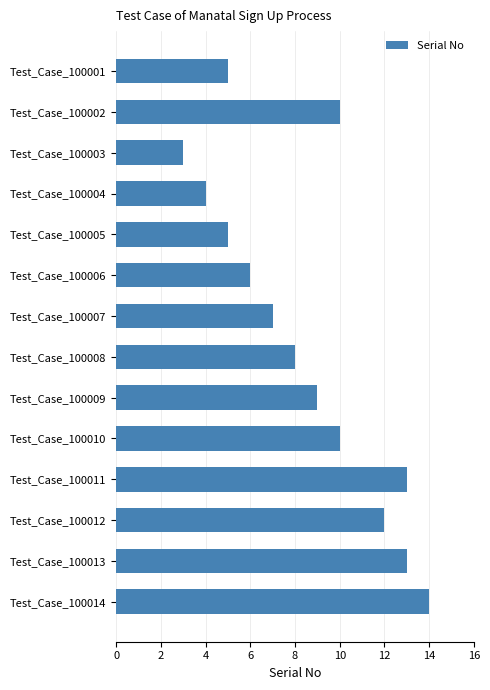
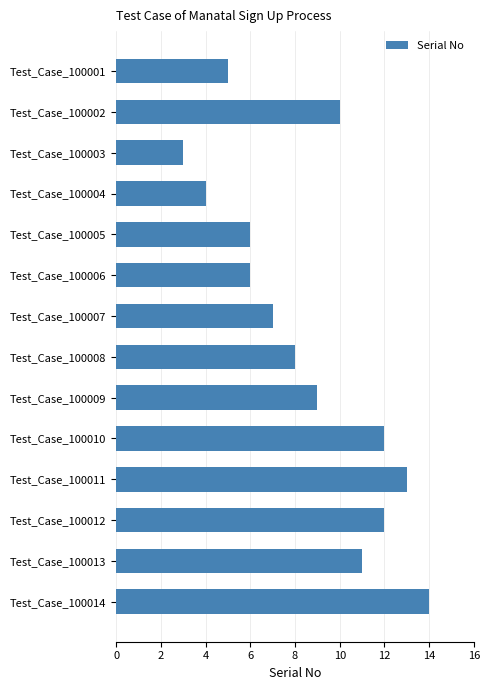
  {
    "Test_Case_100001": 5,
    "Test_Case_100002": 10,
    "Test_Case_100003": 3,
    "Test_Case_100004": 4,
-   "Test_Case_100005": 5,
+   "Test_Case_100005": 6,
    "Test_Case_100006": 6,
    "Test_Case_100007": 7,
    "Test_Case_100008": 8,
    "Test_Case_100009": 9,
-   "Test_Case_100010": 10,
+   "Test_Case_100010": 12,
    "Test_Case_100011": 13,
    "Test_Case_100012": 12,
-   "Test_Case_100013": 13,
+   "Test_Case_100013": 11,
    "Test_Case_100014": 14
  }
